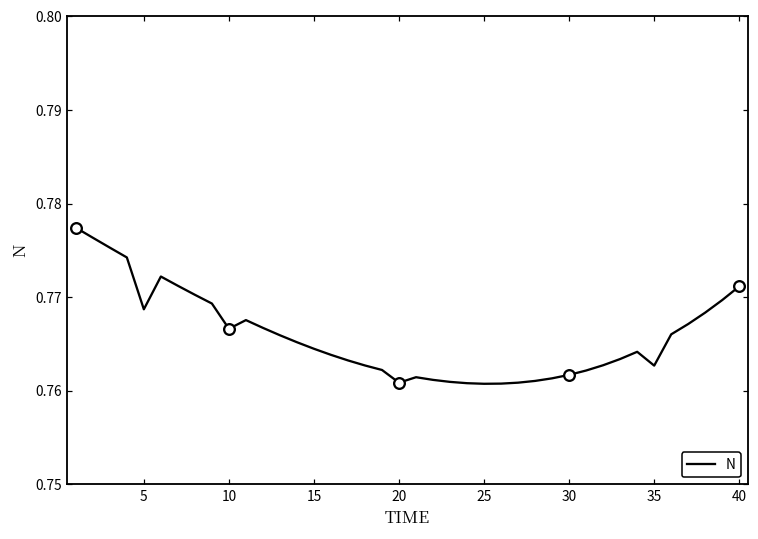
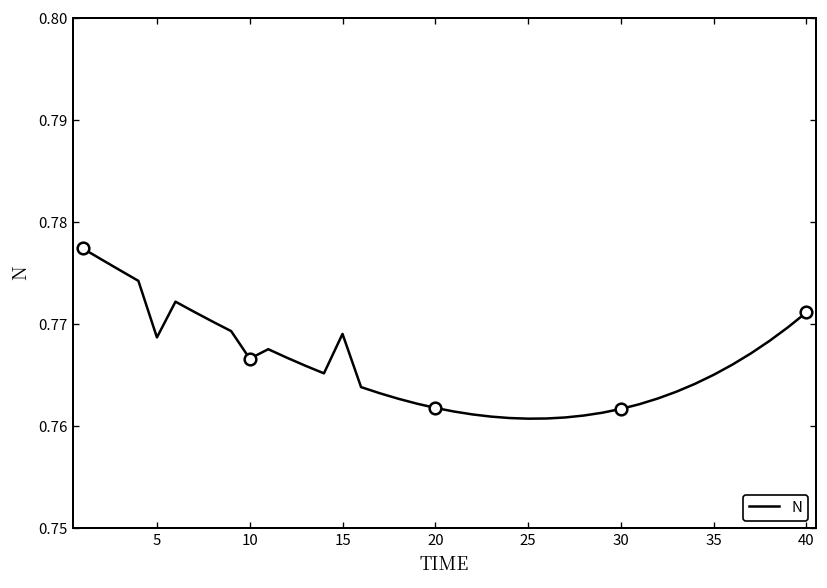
  {
    "N": {
      "5": 0.769,
-     "15": 0.764,
-     "20": 0.761,
+     "15": 0.769,
+     "20": 0.762,
      "25": 0.761,
-     "35": 0.763
+     "35": 0.765
    }
  }
